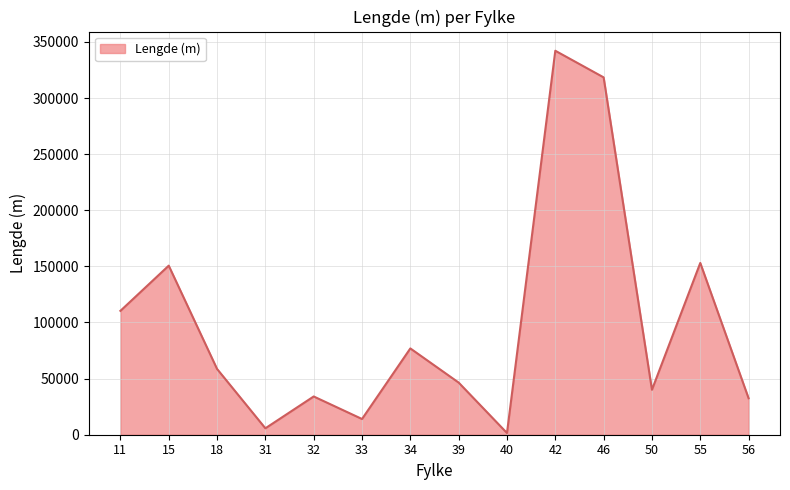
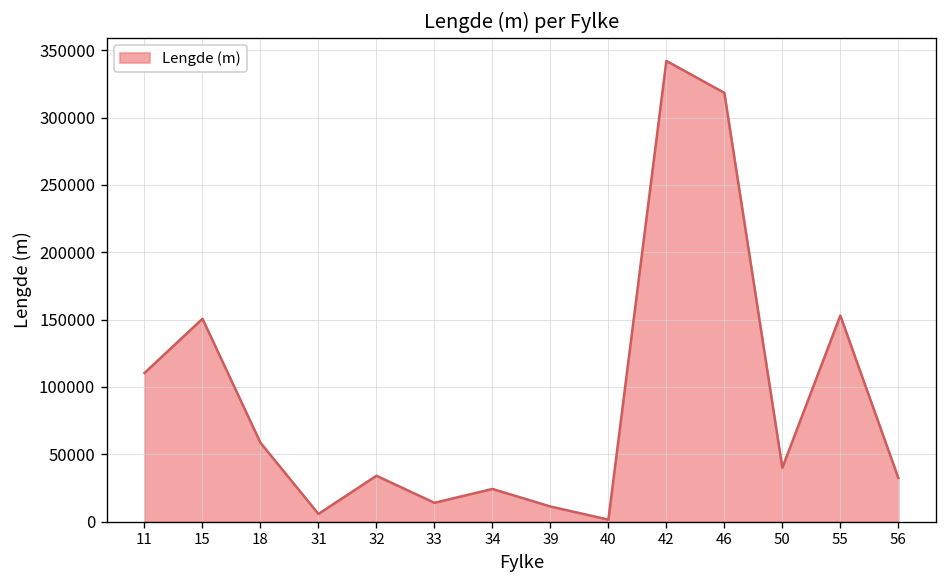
  {
    "11": 110000,
    "15": 151000,
    "18": 59000,
    "31": 6000,
    "32": 34000,
    "33": 14000,
-   "34": 77000,
-   "39": 46000,
+   "34": 24000,
+   "39": 11000,
    "40": 2000,
    "42": 342000,
    "46": 318000,
    "50": 40000,
    "55": 153000,
    "56": 32000
  }
